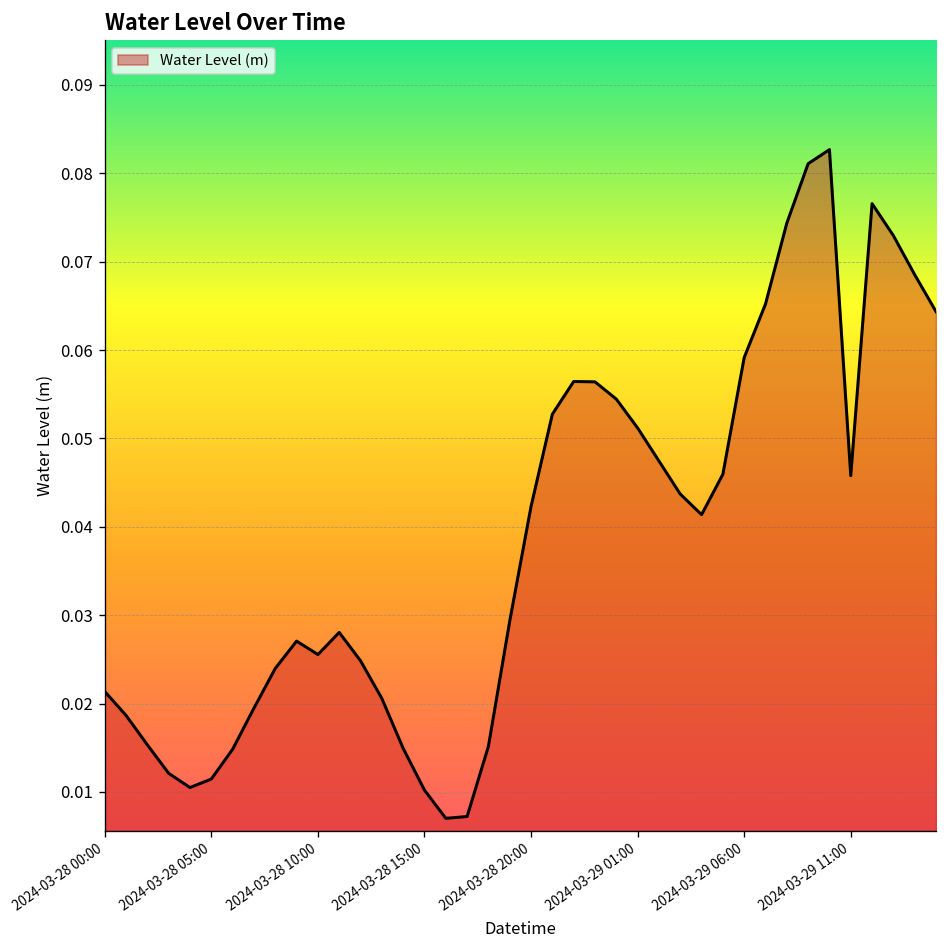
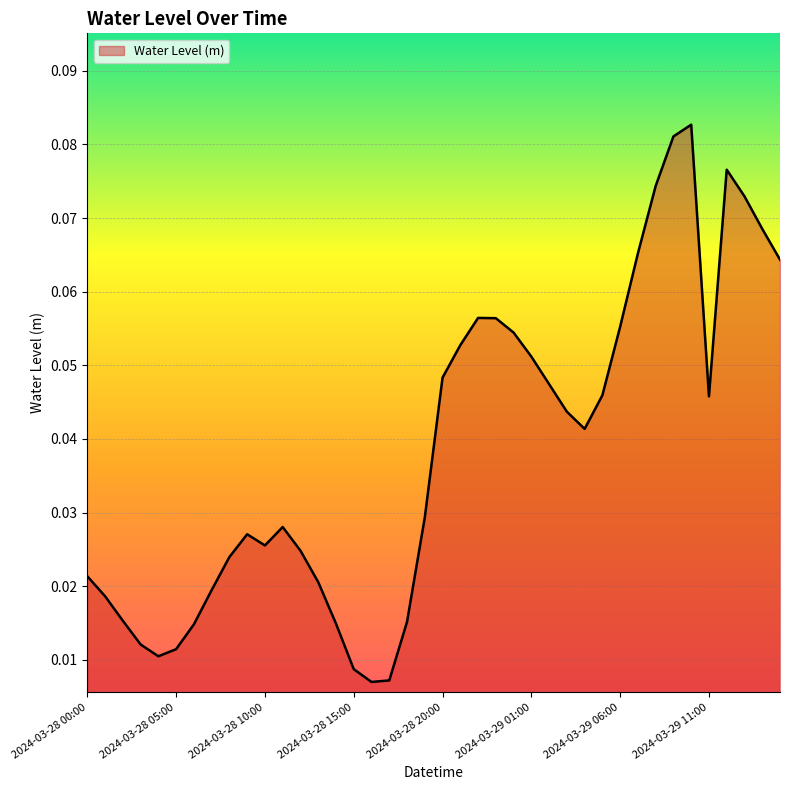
  {
    "2024-03-28 00:00": 0.021,
    "2024-03-28 05:00": 0.011,
    "2024-03-28 10:00": 0.026,
-   "2024-03-28 15:00": 0.010,
-   "2024-03-28 20:00": 0.042,
+   "2024-03-28 15:00": 0.009,
+   "2024-03-28 20:00": 0.048,
    "2024-03-29 01:00": 0.051,
-   "2024-03-29 06:00": 0.059,
+   "2024-03-29 06:00": 0.055,
    "2024-03-29 11:00": 0.046
  }
